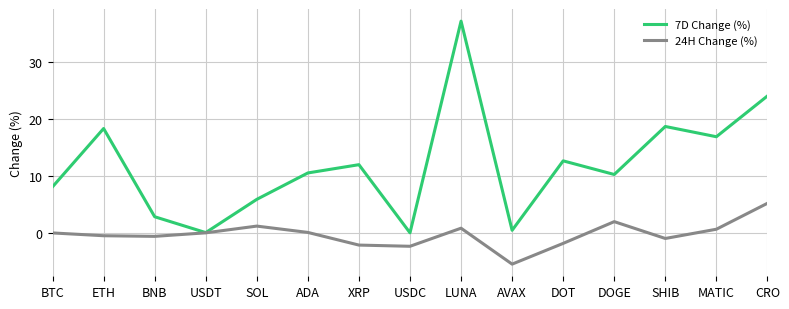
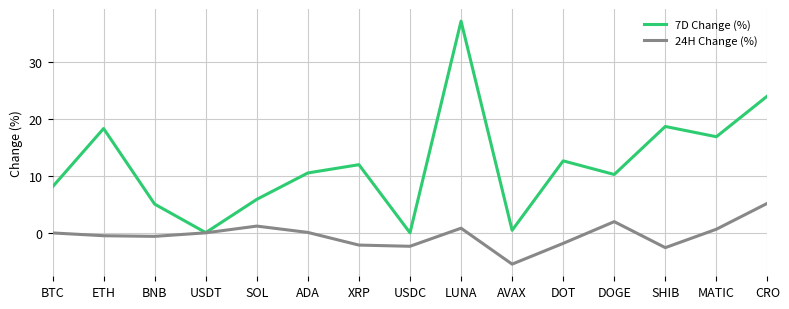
  {
    "7D Change (%)": {
      "BTC": 8,
      "ETH": 18,
-     "BNB": 3,
+     "BNB": 5,
      "SOL": 6,
      "ADA": 11,
      "XRP": 12,
      "USDC": 0,
      "LUNA": 37,
      "AVAX": 0,
      "DOT": 13,
      "DOGE": 10,
      "SHIB": 19,
      "MATIC": 17,
      "CRO": 24
    },
    "24H Change (%)": {
      "BTC": 0,
      "ETH": 0,
      "BNB": -1,
      "SOL": 1,
      "ADA": 0,
      "XRP": -2,
      "USDC": -2,
      "LUNA": 1,
      "AVAX": -5,
      "DOT": -2,
      "DOGE": 2,
-     "SHIB": -1,
+     "SHIB": -3,
      "MATIC": 1,
      "CRO": 5
    }
  }
